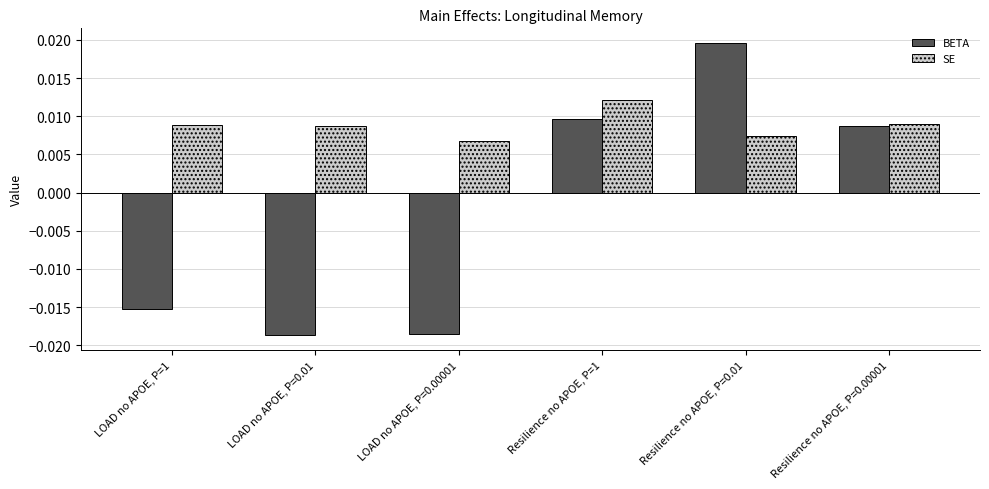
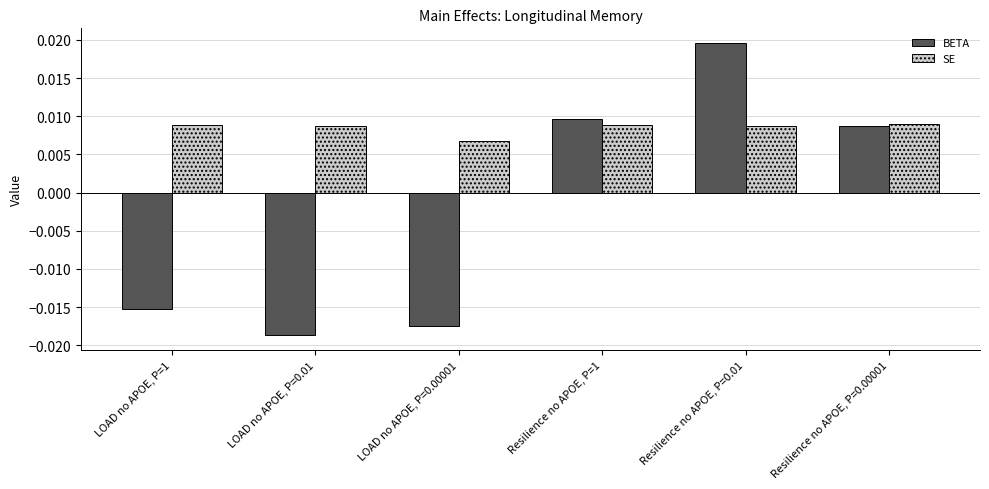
  {
    "BETA": {
      "LOAD no APOE, P=1": -0.015,
      "LOAD no APOE, P=0.01": -0.019,
-     "LOAD no APOE, P=0.00001": -0.019,
+     "LOAD no APOE, P=0.00001": -0.017,
      "Resilience no APOE, P=1": 0.010,
      "Resilience no APOE, P=0.01": 0.020,
      "Resilience no APOE, P=0.00001": 0.009
    },
    "SE": {
      "LOAD no APOE, P=1": 0.009,
      "LOAD no APOE, P=0.01": 0.009,
      "LOAD no APOE, P=0.00001": 0.007,
-     "Resilience no APOE, P=1": 0.012,
-     "Resilience no APOE, P=0.01": 0.007,
+     "Resilience no APOE, P=1": 0.009,
+     "Resilience no APOE, P=0.01": 0.009,
      "Resilience no APOE, P=0.00001": 0.009
    }
  }
